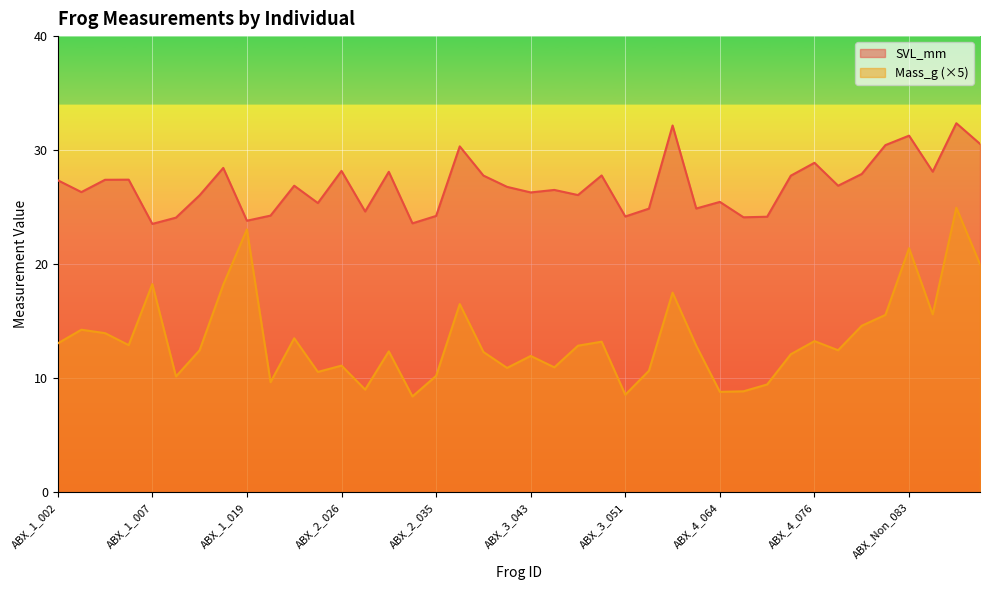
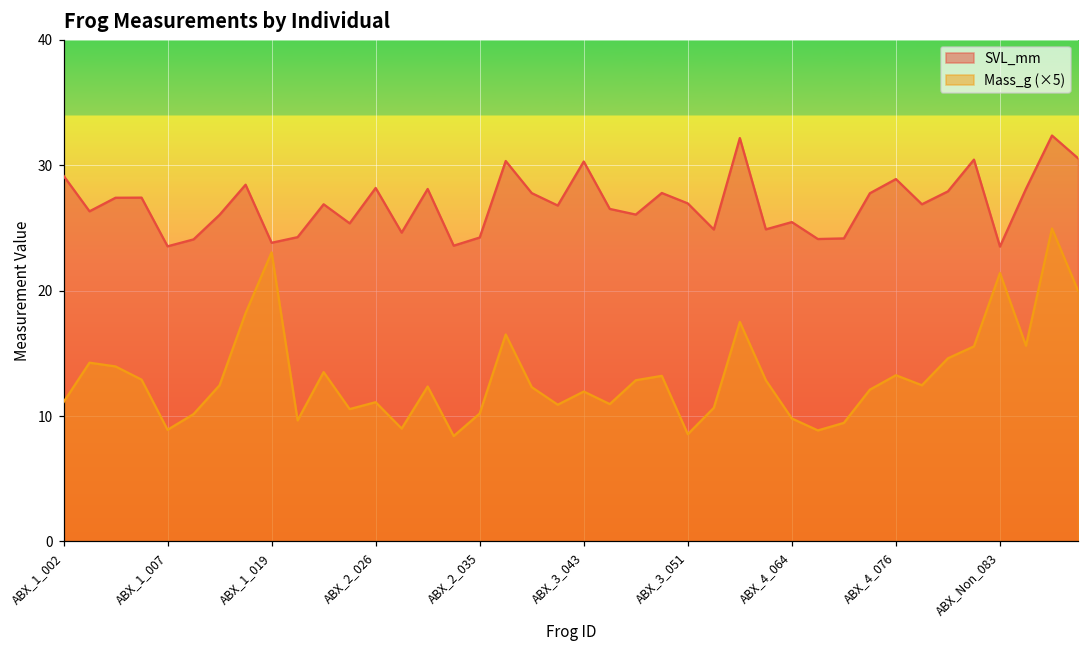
  {
    "SVL_mm": {
-     "ABX_1_002": 27.4,
+     "ABX_1_002": 29.2,
      "ABX_1_007": 23.5,
      "ABX_1_019": 23.8,
      "ABX_2_026": 28.2,
      "ABX_2_035": 24.2,
-     "ABX_3_043": 26.3,
-     "ABX_3_051": 24.2,
+     "ABX_3_043": 30.3,
+     "ABX_3_051": 27.0,
      "ABX_4_064": 25.5,
      "ABX_4_076": 28.9,
-     "ABX_Non_083": 31.3
+     "ABX_Non_083": 23.5
    },
    "Mass_g (×5)": {
-     "ABX_1_002": 13.0,
-     "ABX_1_007": 18.3,
+     "ABX_1_002": 11.1,
+     "ABX_1_007": 8.9,
      "ABX_1_019": 23.1,
      "ABX_2_026": 11.1,
      "ABX_2_035": 10.2,
      "ABX_3_043": 12.0,
      "ABX_3_051": 8.6,
-     "ABX_4_064": 8.8,
+     "ABX_4_064": 9.8,
      "ABX_4_076": 13.3,
      "ABX_Non_083": 21.4
    }
  }
